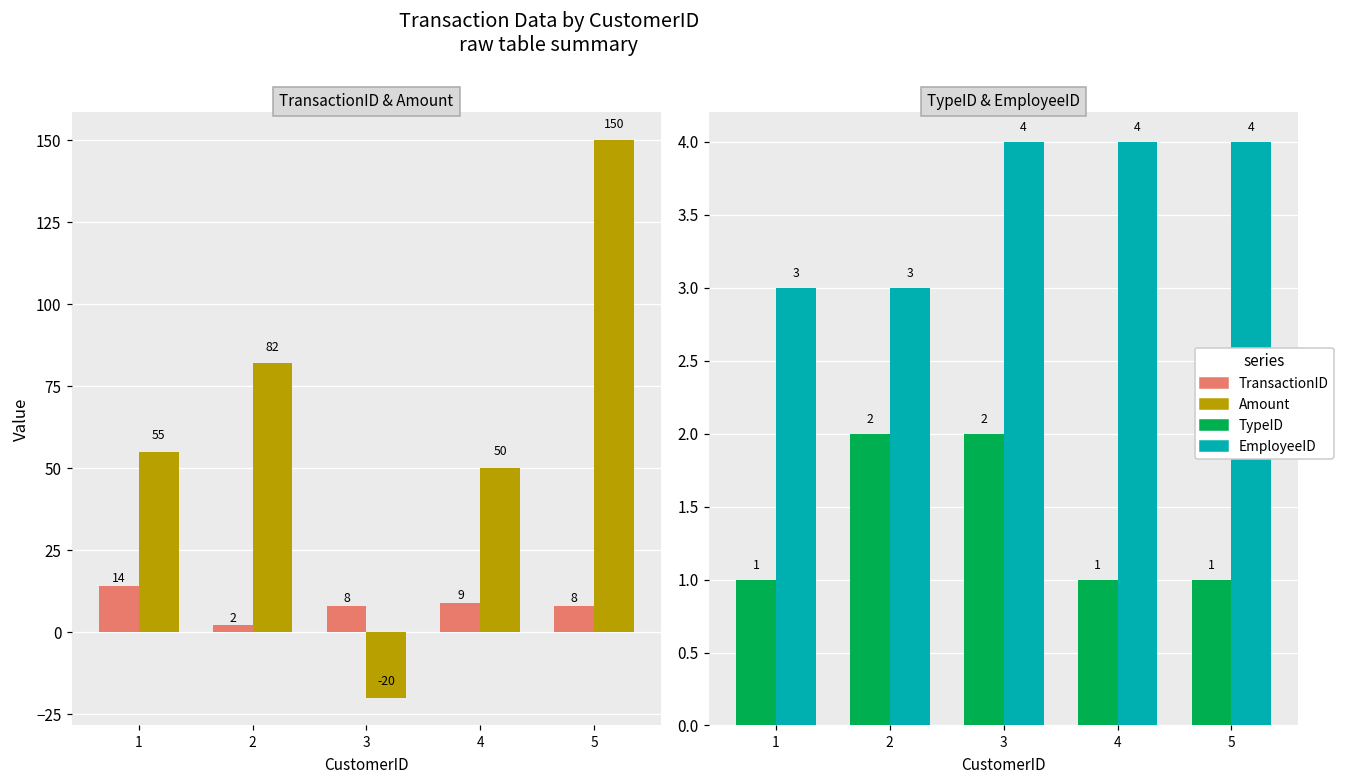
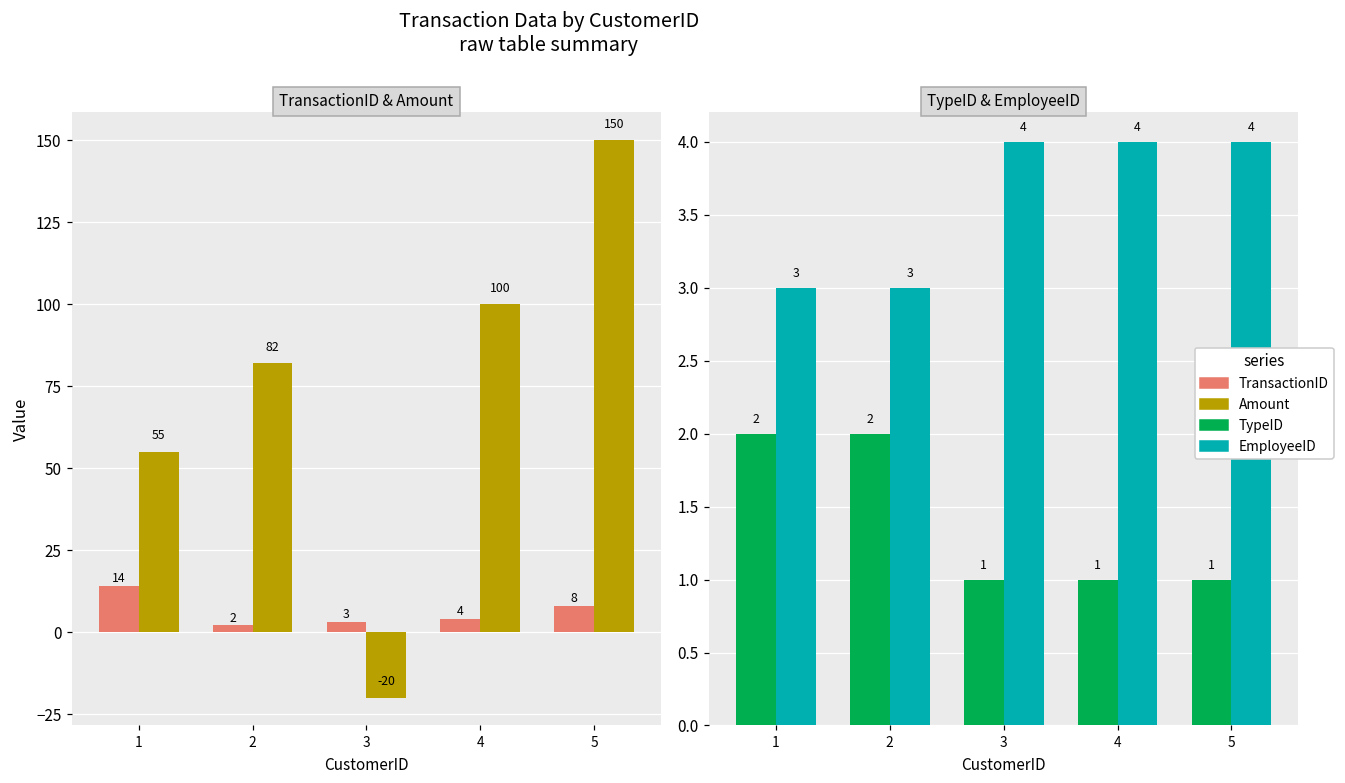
  {
    "TransactionID & Amount": {
      "TransactionID": {
        "1": 14,
        "2": 2,
-       "3": 8,
-       "4": 9,
+       "3": 3,
+       "4": 4,
        "5": 8
      },
      "Amount": {
        "1": 55,
        "2": 82,
        "3": -20,
-       "4": 50,
+       "4": 100,
        "5": 150
      }
    },
    "TypeID & EmployeeID": {
      "TypeID": {
-       "1": 1,
+       "1": 2,
        "2": 2,
-       "3": 2,
+       "3": 1,
        "4": 1,
        "5": 1
      },
      "EmployeeID": {
        "1": 3,
        "2": 3,
        "3": 4,
        "4": 4,
        "5": 4
      }
    }
  }
